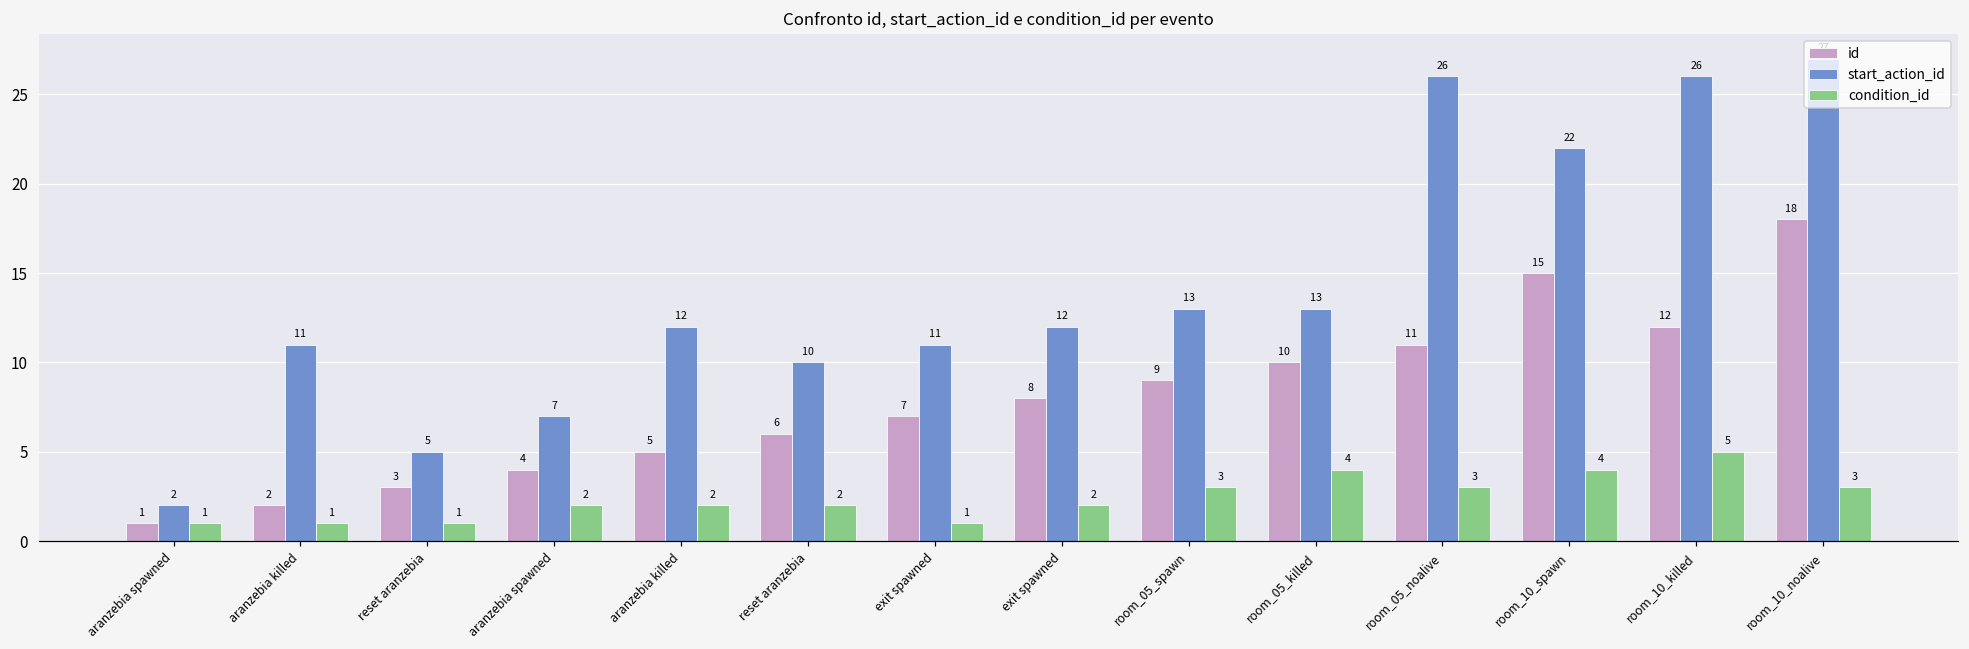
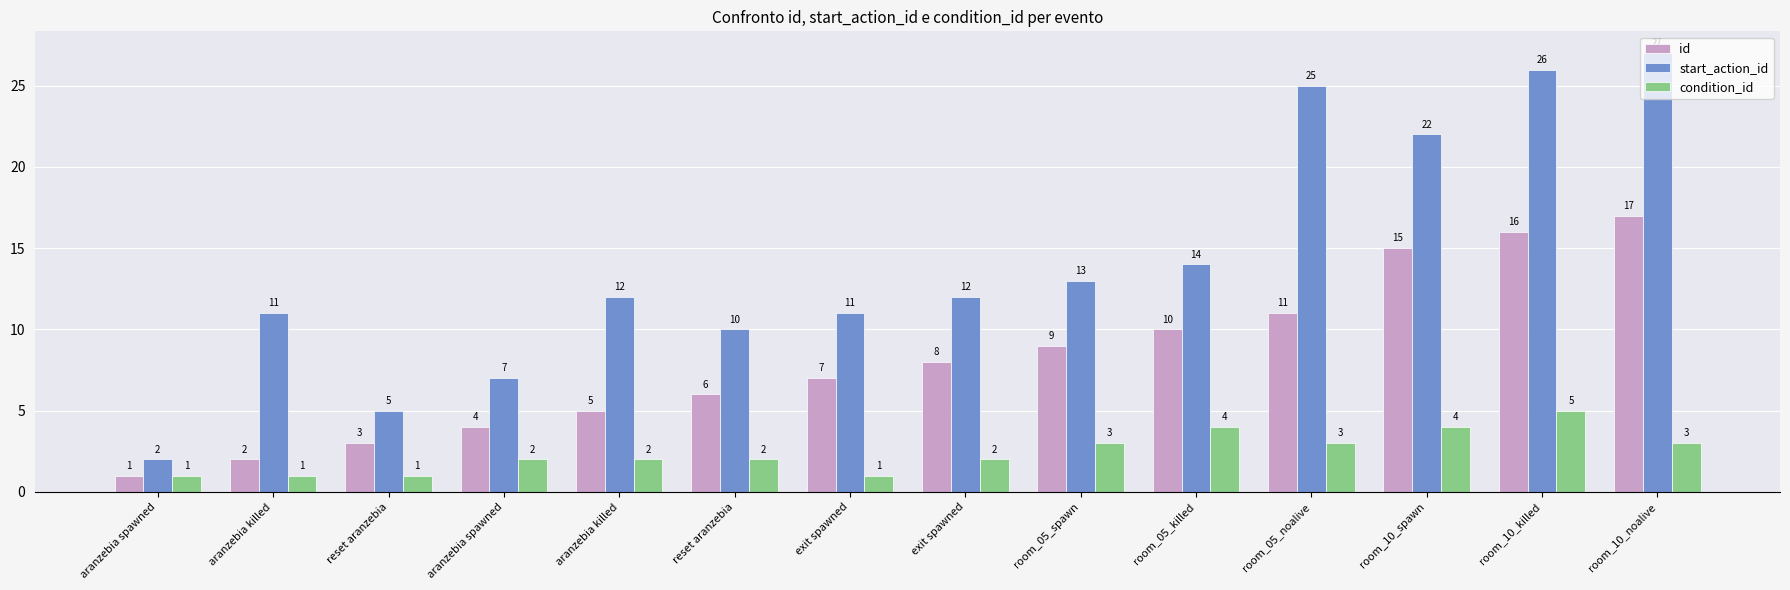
  {
    "id": {
      "room_05_spawn": 9,
      "room_05_killed": 10,
      "room_05_noalive": 11,
      "room_10_spawn": 15,
-     "room_10_killed": 12,
-     "room_10_noalive": 18
+     "room_10_killed": 16,
+     "room_10_noalive": 17
    },
    "start_action_id": {
      "room_05_spawn": 13,
-     "room_05_killed": 13,
-     "room_05_noalive": 26,
+     "room_05_killed": 14,
+     "room_05_noalive": 25,
      "room_10_spawn": 22,
      "room_10_killed": 26
    },
    "condition_id": {
      "room_05_spawn": 3,
      "room_05_killed": 4,
      "room_05_noalive": 3,
      "room_10_spawn": 4,
      "room_10_killed": 5,
      "room_10_noalive": 3
    }
  }
